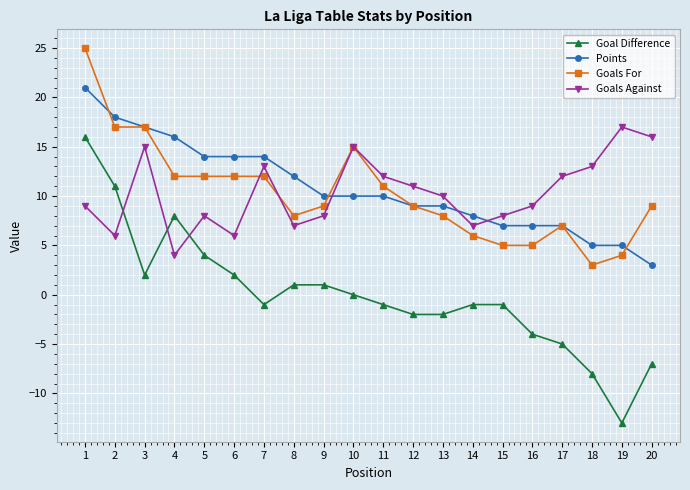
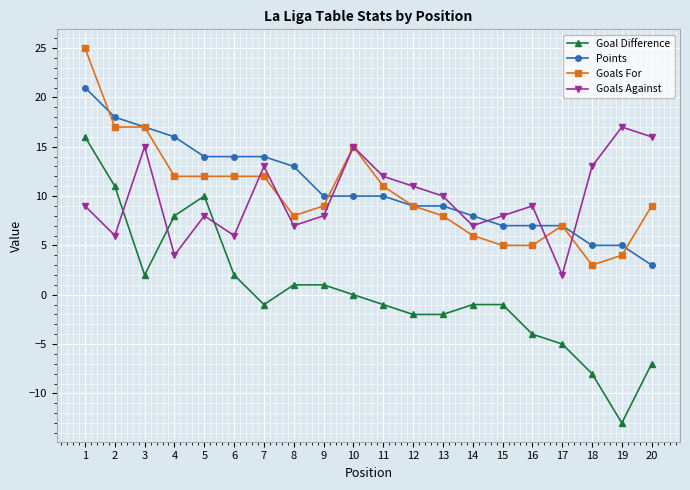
  {
    "Goal Difference": {
      "1": 16,
      "2": 11,
      "3": 2,
      "4": 8,
-     "5": 4,
+     "5": 10,
      "6": 2,
      "7": -1,
      "8": 1,
      "9": 1,
      "10": 0,
      "11": -1,
      "12": -2,
      "13": -2,
      "14": -1,
      "15": -1,
      "16": -4,
      "17": -5,
      "18": -8,
      "19": -13,
      "20": -7
    },
    "Points": {
      "1": 21,
      "2": 18,
      "4": 16,
      "5": 14,
      "6": 14,
      "7": 14,
-     "8": 12,
+     "8": 13,
      "9": 10,
      "10": 10,
      "11": 10,
      "13": 9,
      "14": 8,
      "15": 7,
      "16": 7,
      "18": 5,
      "19": 5,
      "20": 3
    },
    "Goals For": {
      "1": 25,
      "2": 17,
      "4": 12,
      "5": 12,
      "6": 12,
      "7": 12,
      "8": 8,
      "9": 9,
      "11": 11,
      "13": 8,
      "14": 6,
      "15": 5,
      "16": 5,
      "18": 3,
      "19": 4,
      "20": 9
    },
    "Goals Against": {
      "1": 9,
      "2": 6,
      "3": 15,
      "4": 4,
      "5": 8,
      "6": 6,
      "7": 13,
      "8": 7,
      "9": 8,
      "11": 12,
      "12": 11,
      "13": 10,
      "14": 7,
      "15": 8,
      "16": 9,
-     "17": 12,
+     "17": 2,
      "18": 13,
      "19": 17,
      "20": 16
    }
  }
